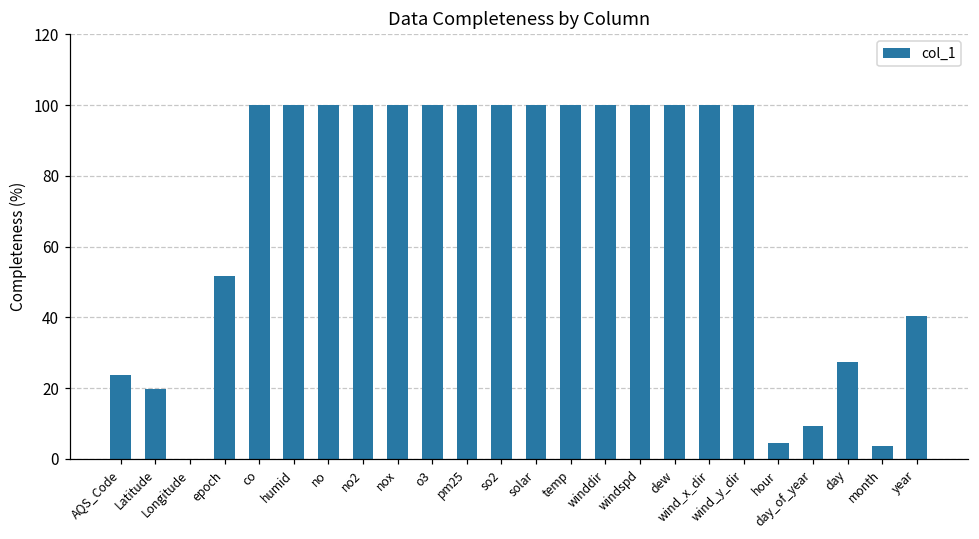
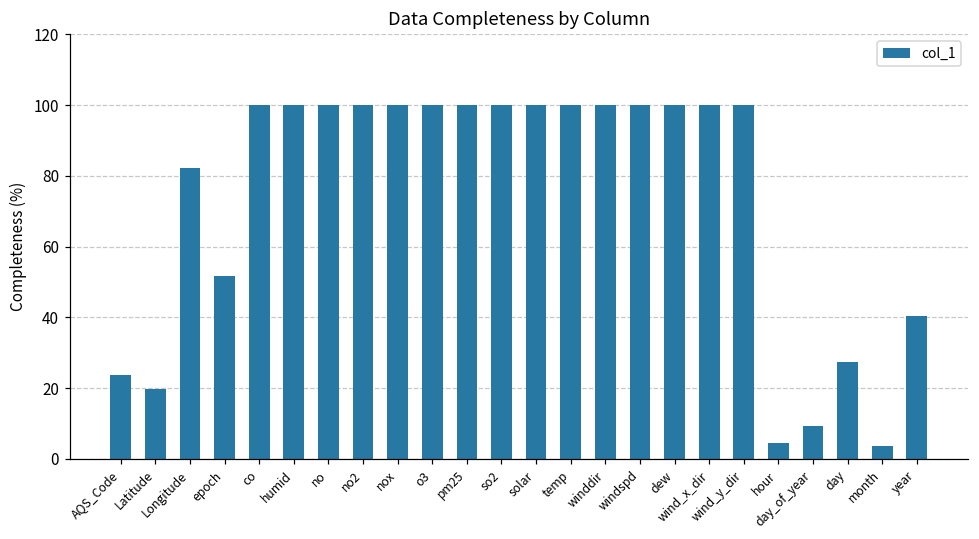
  {
    "AQS_Code": 24,
    "Latitude": 20,
-   "Longitude": 0,
+   "Longitude": 82,
    "epoch": 52,
    "co": 100,
    "humid": 100,
    "no": 100,
    "no2": 100,
    "nox": 100,
    "o3": 100,
    "pm25": 100,
    "so2": 100,
    "solar": 100,
    "temp": 100,
    "winddir": 100,
    "windspd": 100,
    "dew": 100,
    "wind_x_dir": 100,
    "wind_y_dir": 100,
    "hour": 4,
    "day_of_year": 9,
    "day": 28,
    "month": 4,
    "year": 41
  }
